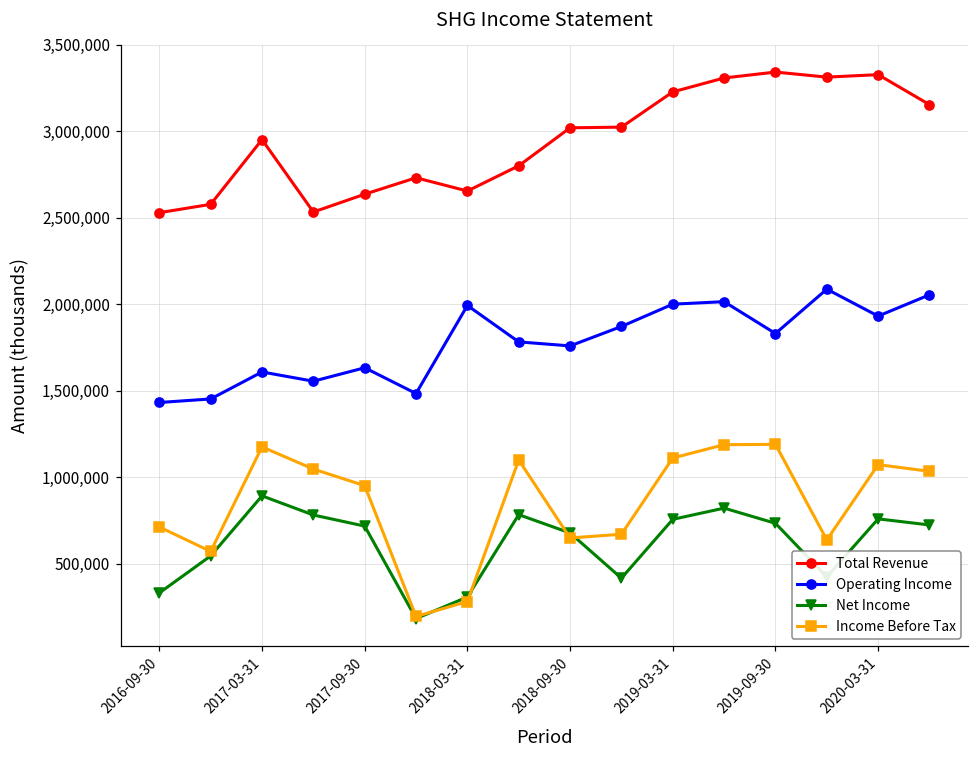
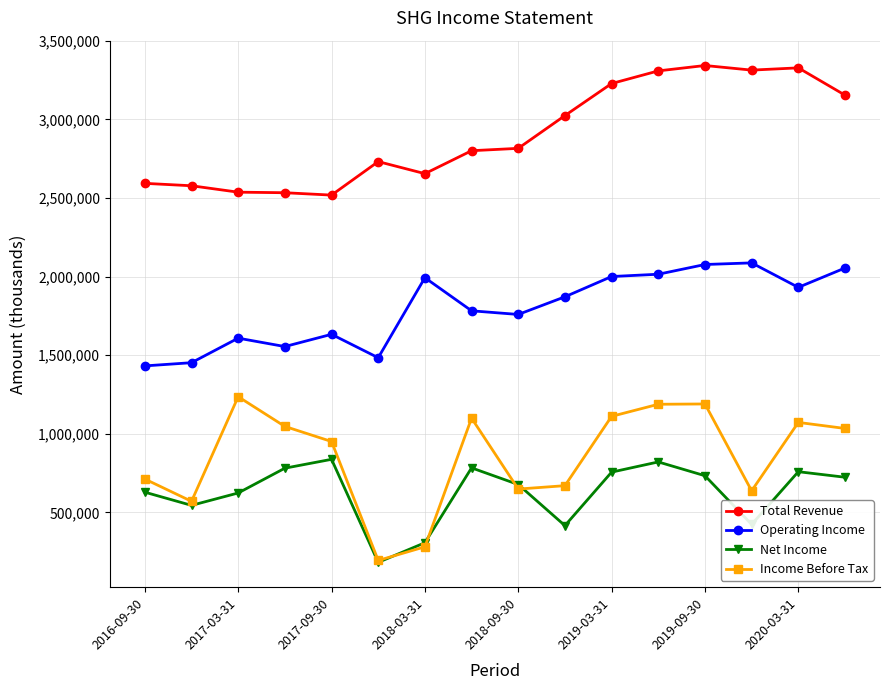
  {
    "Total Revenue": {
-     "2016-09-30": "2,530,000",
-     "2017-03-31": "2,950,000",
-     "2017-09-30": "2,640,000",
+     "2016-09-30": "2,590,000",
+     "2017-03-31": "2,540,000",
+     "2017-09-30": "2,520,000",
      "2018-03-31": "2,660,000",
-     "2018-09-30": "3,020,000",
+     "2018-09-30": "2,820,000",
      "2019-03-31": "3,230,000",
      "2019-09-30": "3,340,000",
      "2020-03-31": "3,330,000"
    },
    "Operating Income": {
      "2016-09-30": "1,430,000",
      "2017-03-31": "1,610,000",
      "2017-09-30": "1,630,000",
      "2018-03-31": "1,990,000",
      "2018-09-30": "1,760,000",
      "2019-03-31": "2,000,000",
-     "2019-09-30": "1,830,000",
+     "2019-09-30": "2,080,000",
      "2020-03-31": "1,930,000"
    },
    "Net Income": {
-     "2016-09-30": "330,000",
-     "2017-03-31": "890,000",
-     "2017-09-30": "720,000",
+     "2016-09-30": "630,000",
+     "2017-03-31": "620,000",
+     "2017-09-30": "840,000",
      "2018-03-31": "310,000",
      "2018-09-30": "680,000",
      "2019-03-31": "760,000",
      "2019-09-30": "730,000",
      "2020-03-31": "760,000"
    },
    "Income Before Tax": {
      "2016-09-30": "710,000",
-     "2017-03-31": "1,180,000",
+     "2017-03-31": "1,240,000",
      "2017-09-30": "950,000",
      "2018-03-31": "280,000",
      "2018-09-30": "650,000",
      "2019-03-31": "1,110,000",
      "2019-09-30": "1,190,000",
      "2020-03-31": "1,070,000"
    }
  }
